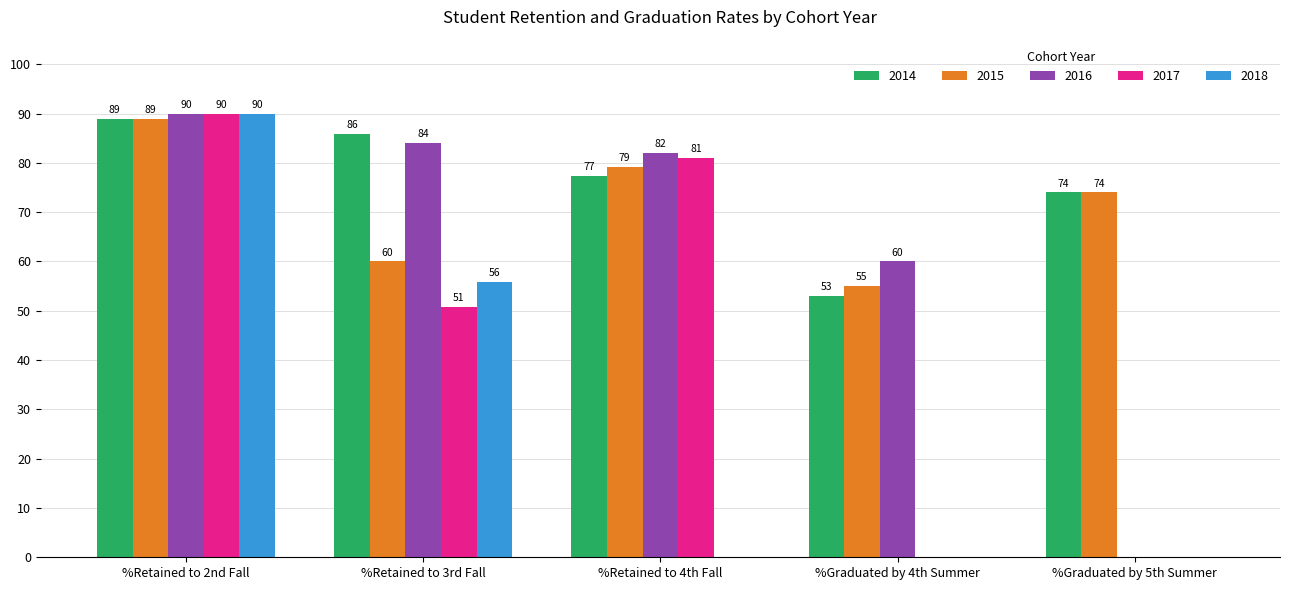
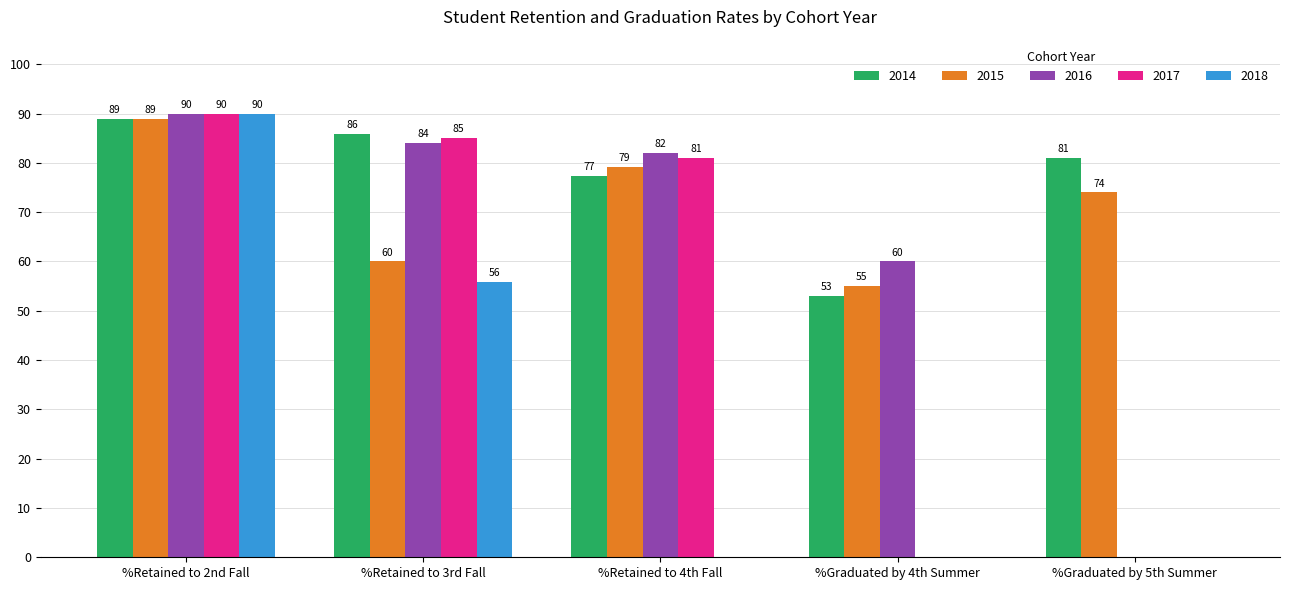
  {
    "2014": {
      "%Retained to 2nd Fall": 89,
      "%Retained to 3rd Fall": 86,
      "%Retained to 4th Fall": 77,
      "%Graduated by 4th Summer": 53,
-     "%Graduated by 5th Summer": 74
+     "%Graduated by 5th Summer": 81
    },
    "2015": {
      "%Retained to 2nd Fall": 89,
      "%Retained to 3rd Fall": 60,
      "%Retained to 4th Fall": 79,
      "%Graduated by 4th Summer": 55,
      "%Graduated by 5th Summer": 74
    },
    "2016": {
      "%Retained to 2nd Fall": 90,
      "%Retained to 3rd Fall": 84,
      "%Retained to 4th Fall": 82,
      "%Graduated by 4th Summer": 60
    },
    "2017": {
      "%Retained to 2nd Fall": 90,
-     "%Retained to 3rd Fall": 51,
+     "%Retained to 3rd Fall": 85,
      "%Retained to 4th Fall": 81
    },
    "2018": {
      "%Retained to 2nd Fall": 90,
      "%Retained to 3rd Fall": 56
    }
  }
